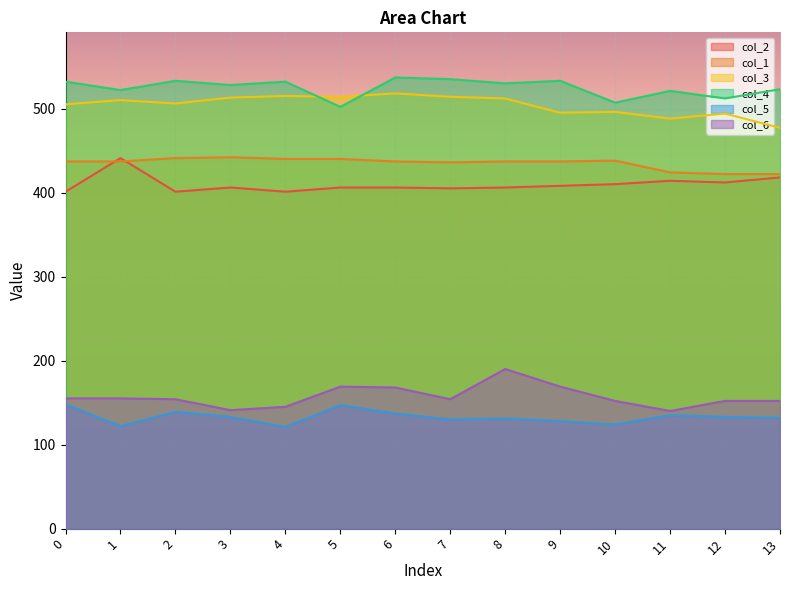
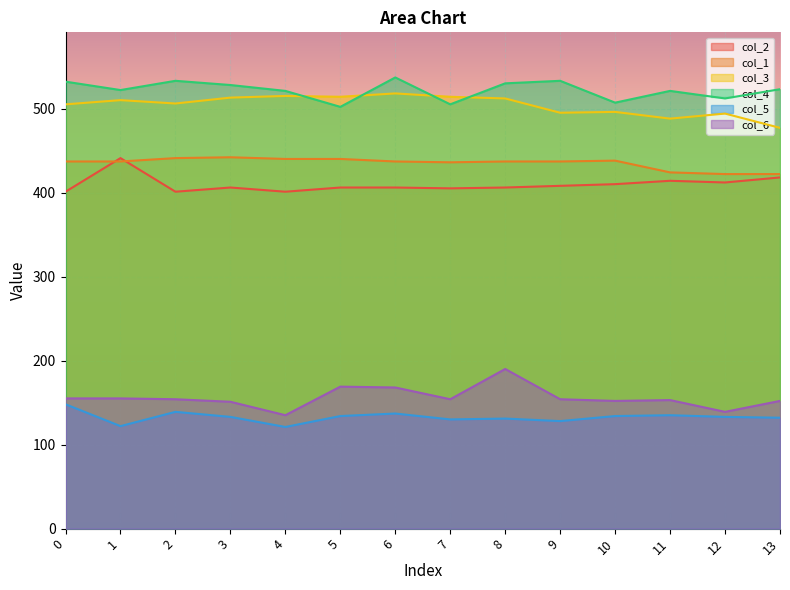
  {
    "col_4": {
      "0": 530,
      "1": 520,
      "2": 530,
      "3": 530,
-     "4": 530,
+     "4": 520,
      "5": 500,
      "6": 540,
-     "7": 540,
+     "7": 510,
      "8": 530,
      "9": 530,
      "10": 510,
      "11": 520,
      "13": 520
    },
    "col_5": {
      "0": 150,
      "1": 120,
      "2": 140,
      "3": 130,
      "4": 120,
-     "5": 150,
+     "5": 130,
      "6": 140,
      "7": 130,
      "8": 130,
      "9": 130,
-     "10": 120,
+     "10": 130,
      "11": 140,
      "12": 130,
      "13": 130
    },
    "col_6": {
      "0": 160,
      "1": 160,
      "2": 150,
-     "3": 140,
-     "4": 150,
+     "3": 150,
+     "4": 140,
      "5": 170,
      "6": 170,
      "7": 150,
      "8": 190,
-     "9": 170,
+     "9": 150,
      "10": 150,
-     "11": 140,
-     "12": 150,
+     "11": 150,
+     "12": 140,
      "13": 150
    }
  }
